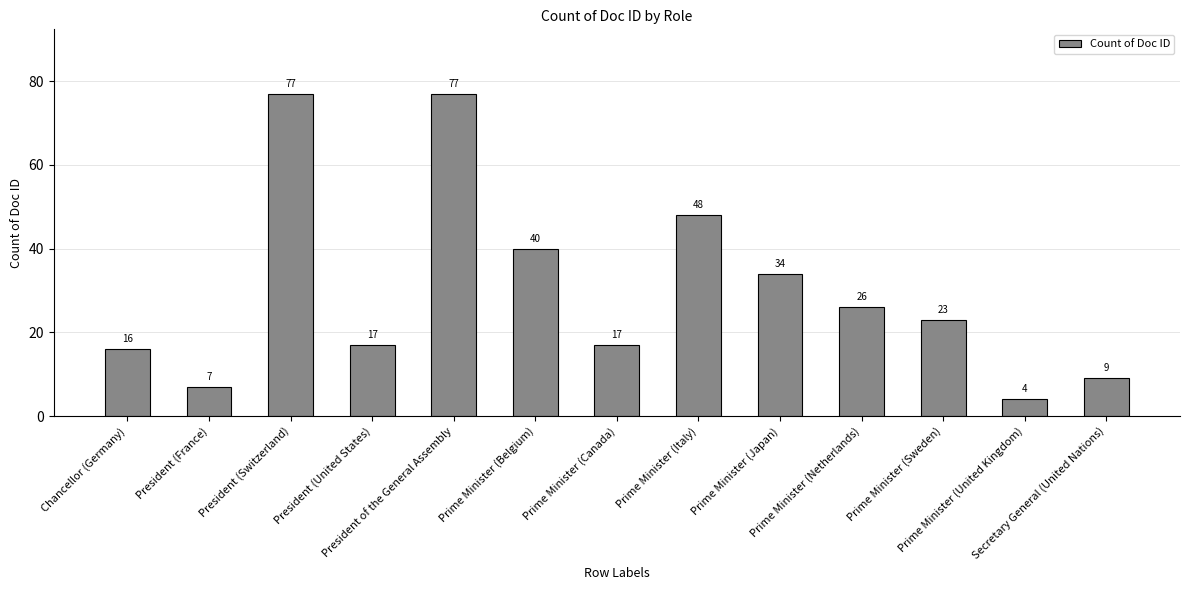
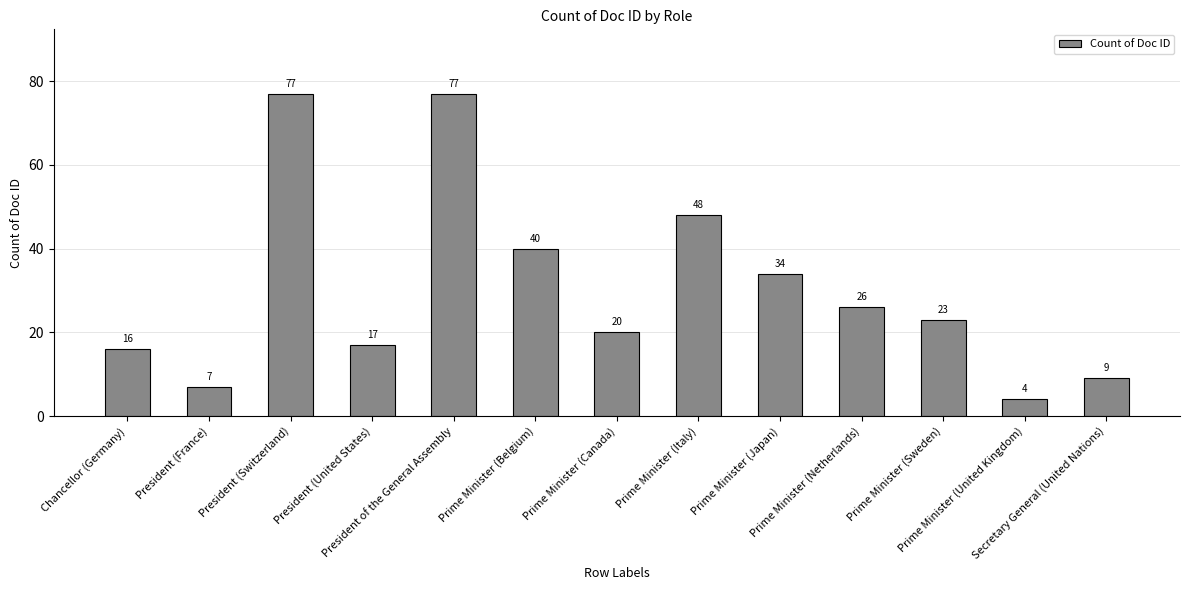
  {
    "Chancellor (Germany)": 16,
    "President (France)": 7,
    "President (Switzerland)": 77,
    "President (United States)": 17,
    "President of the General Assembly": 77,
    "Prime Minister (Belgium)": 40,
-   "Prime Minister (Canada)": 17,
+   "Prime Minister (Canada)": 20,
    "Prime Minister (Italy)": 48,
    "Prime Minister (Japan)": 34,
    "Prime Minister (Netherlands)": 26,
    "Prime Minister (Sweden)": 23,
    "Prime Minister (United Kingdom)": 4,
    "Secretary General (United Nations)": 9
  }
